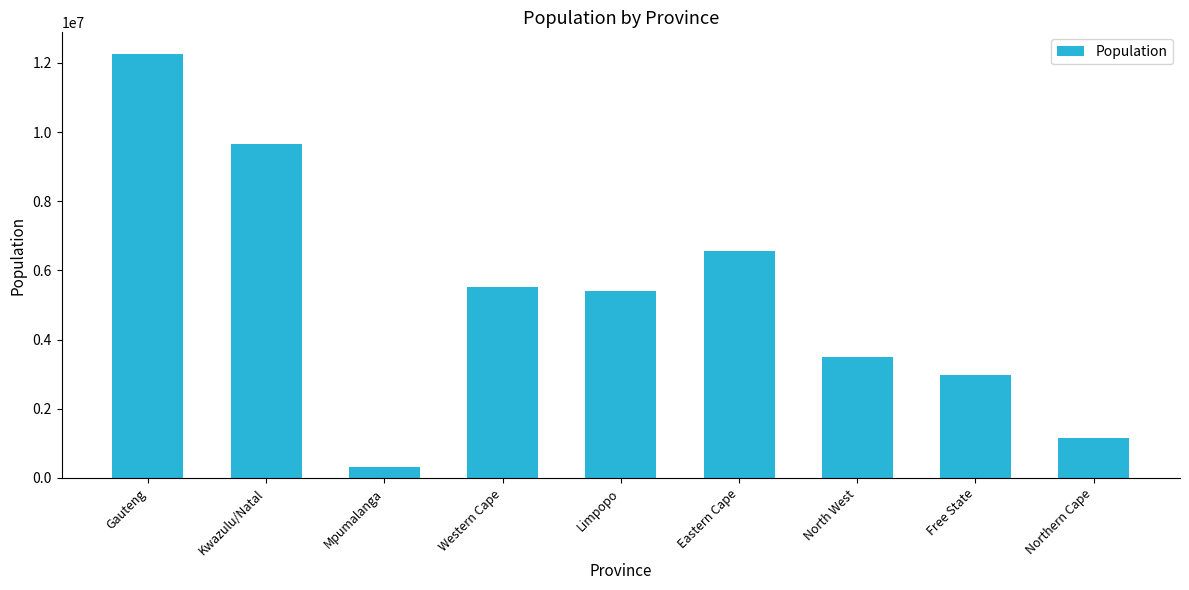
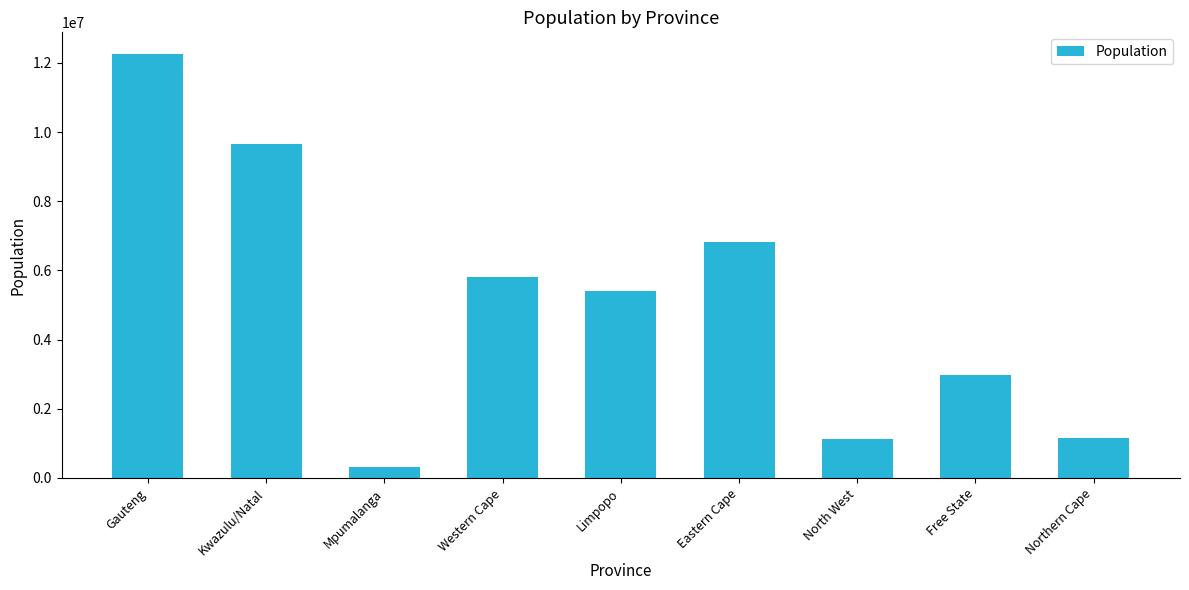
  {
    "Gauteng": 12300000,
    "Kwazulu/Natal": 9700000,
    "Mpumalanga": 300000,
-   "Western Cape": 5500000,
+   "Western Cape": 5800000,
    "Limpopo": 5400000,
-   "Eastern Cape": 6600000,
-   "North West": 3500000,
+   "Eastern Cape": 6800000,
+   "North West": 1100000,
    "Free State": 3000000,
    "Northern Cape": 1100000
  }
